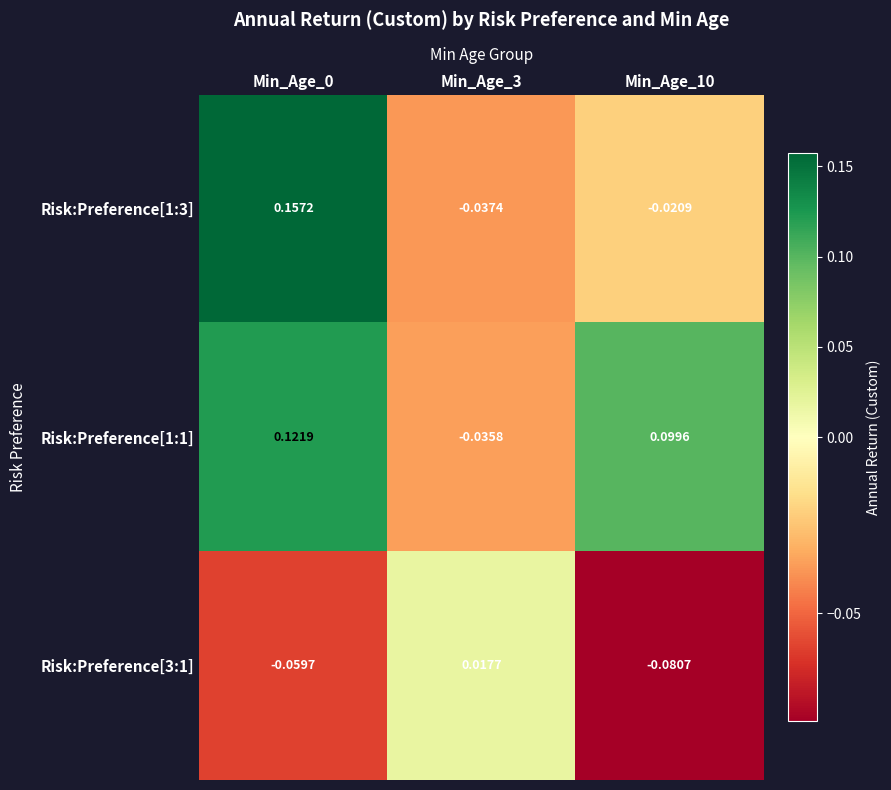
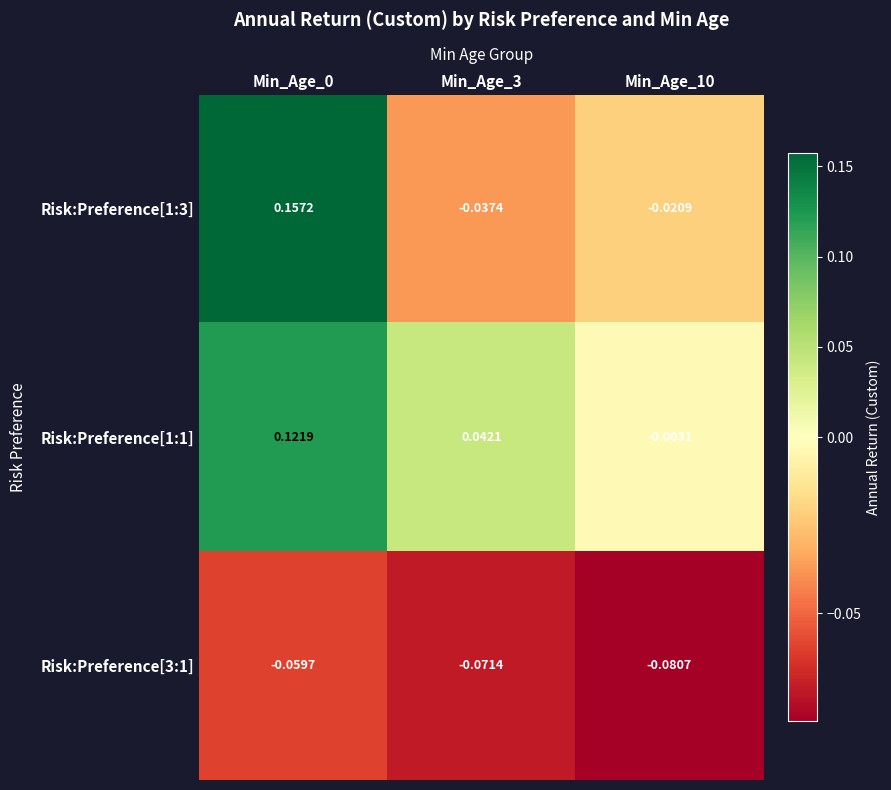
  {
    "Risk:Preference[1:3]": {
      "Min_Age_0": 0.1572,
      "Min_Age_3": -0.0374,
      "Min_Age_10": -0.0209
    },
    "Risk:Preference[1:1]": {
      "Min_Age_0": 0.1219,
-     "Min_Age_3": -0.0358,
-     "Min_Age_10": 0.0996
+     "Min_Age_3": 0.0421,
+     "Min_Age_10": -0.0031
    },
    "Risk:Preference[3:1]": {
      "Min_Age_0": -0.0597,
-     "Min_Age_3": 0.0177,
+     "Min_Age_3": -0.0714,
      "Min_Age_10": -0.0807
    }
  }
